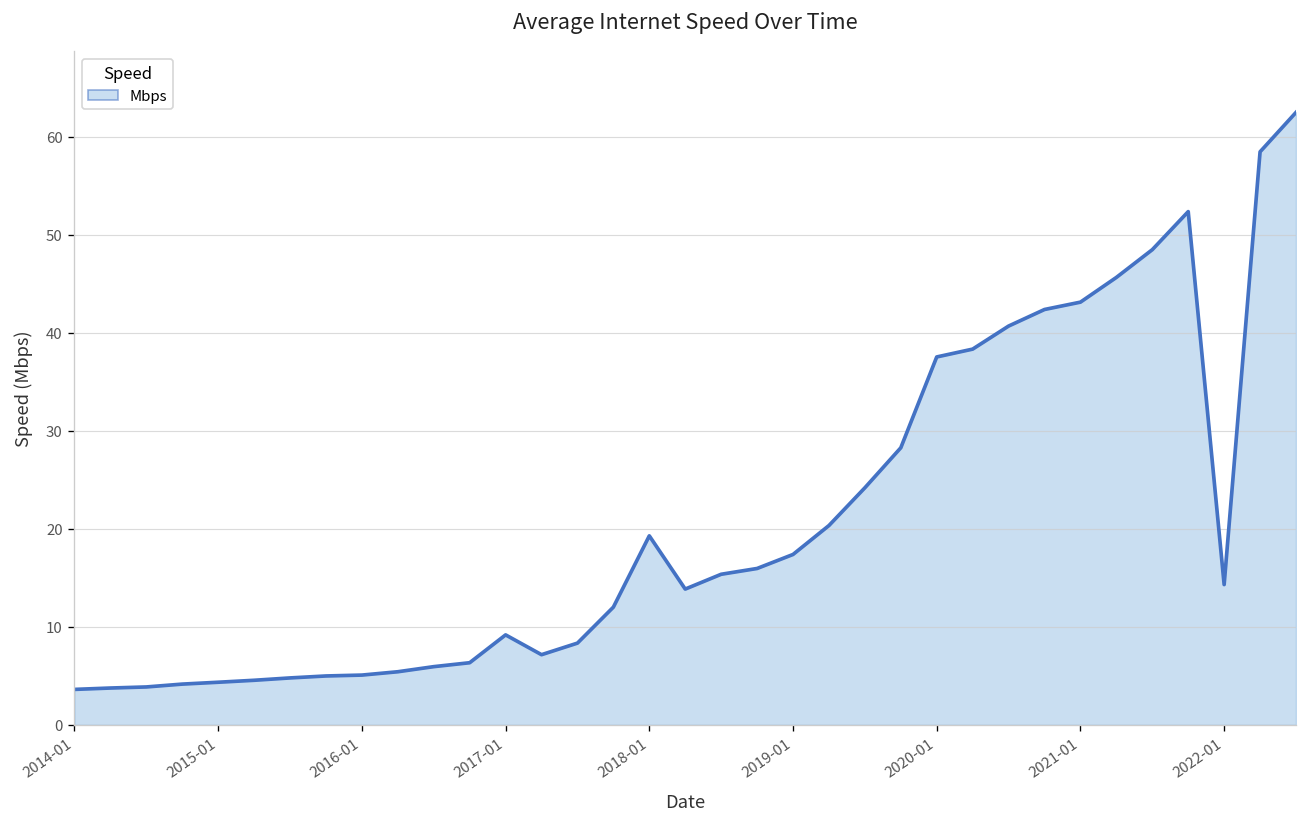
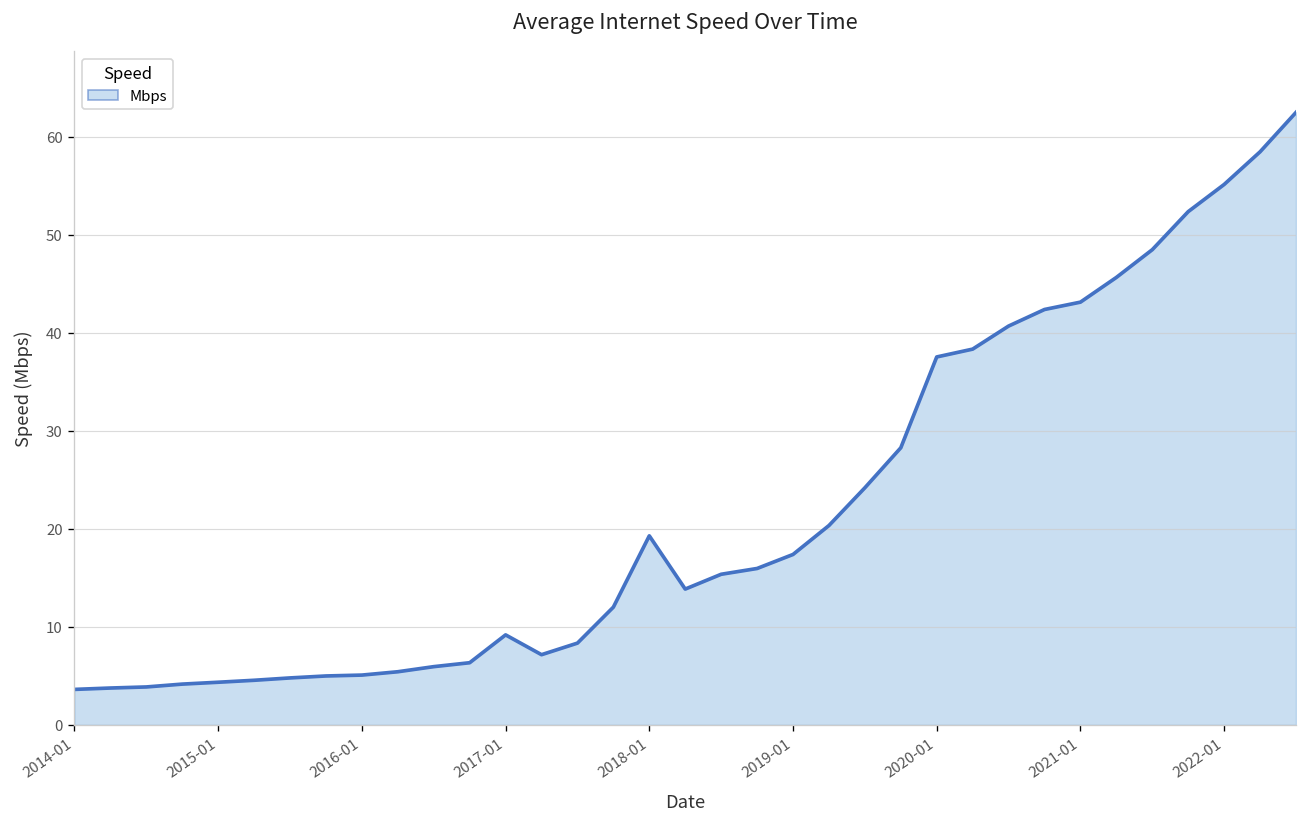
  {
    "2014-01": 4,
    "2015-01": 4,
    "2016-01": 5,
    "2017-01": 9,
    "2018-01": 19,
    "2019-01": 17,
    "2020-01": 38,
    "2021-01": 43,
-   "2022-01": 14
+   "2022-01": 55
  }
